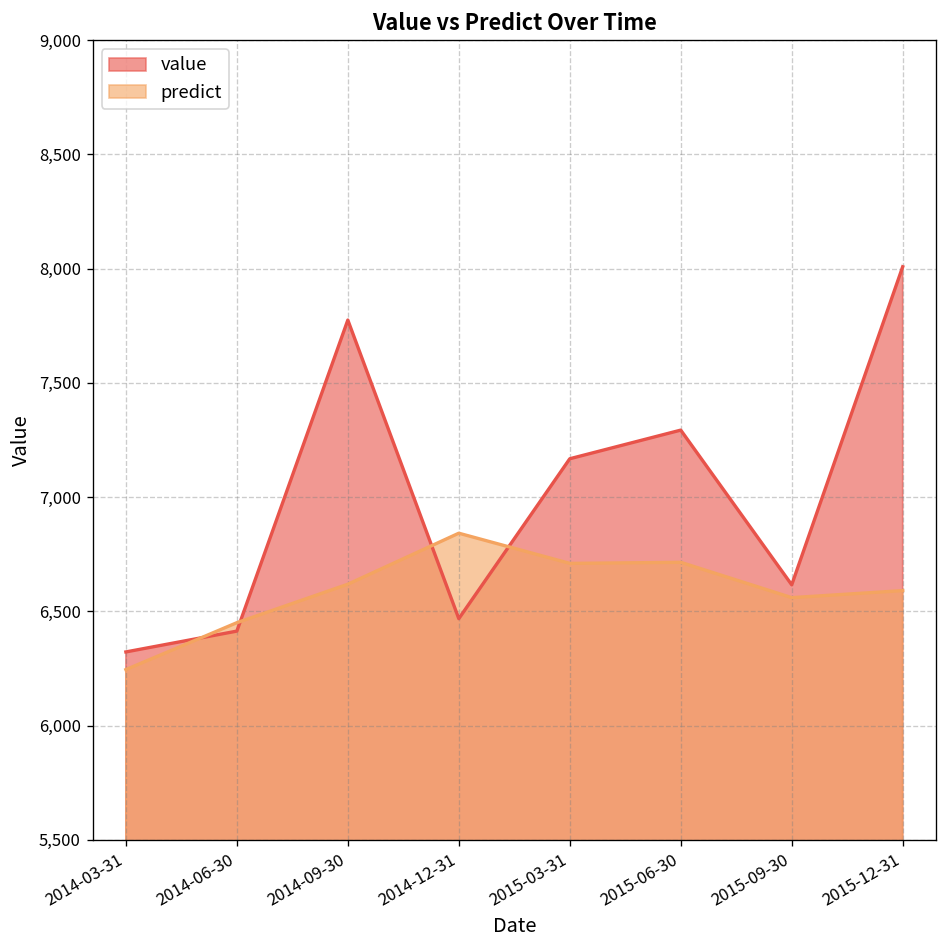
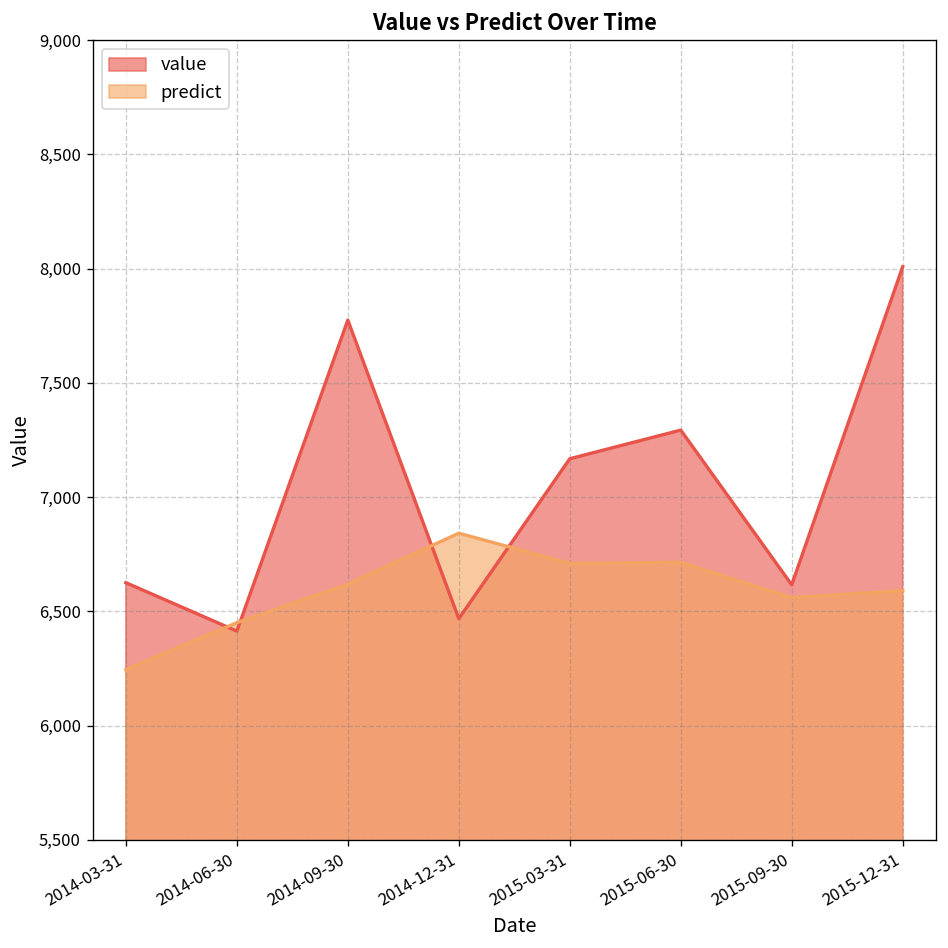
  {
    "value": {
-     "2014-03-31": "6,320",
+     "2014-03-31": "6,630",
      "2014-06-30": "6,410",
      "2014-09-30": "7,770",
      "2014-12-31": "6,470",
      "2015-03-31": "7,170",
      "2015-06-30": "7,290",
      "2015-09-30": "6,620",
      "2015-12-31": "8,010"
    },
    "predict": {
      "2014-03-31": "6,250",
      "2014-06-30": "6,450",
      "2014-09-30": "6,620",
      "2014-12-31": "6,840",
      "2015-03-31": "6,710",
      "2015-06-30": "6,710",
      "2015-09-30": "6,560",
      "2015-12-31": "6,590"
    }
  }
